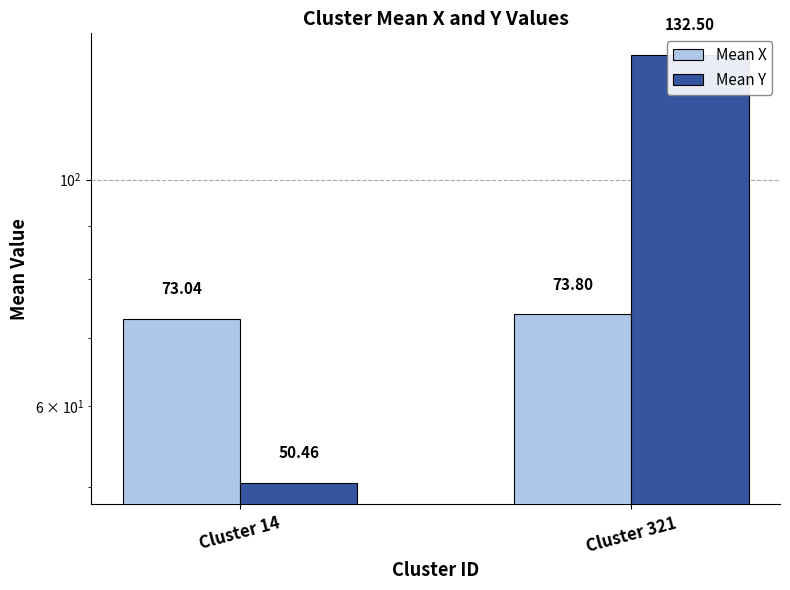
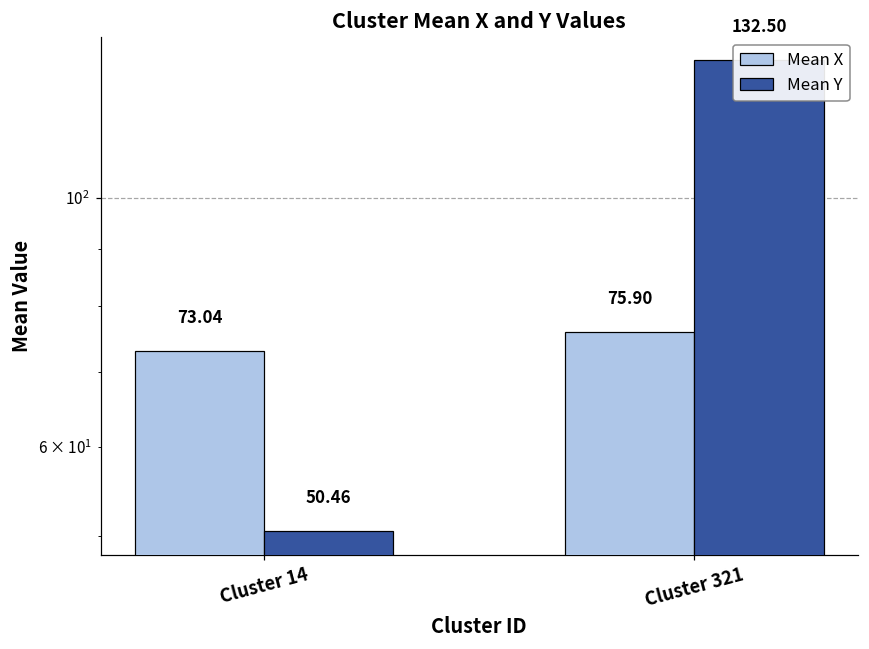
  {
    "Mean X": {
      "Cluster 14": 73.04,
-     "Cluster 321": 73.80
+     "Cluster 321": 75.90
    },
    "Mean Y": {
      "Cluster 14": 50.46
    }
  }
